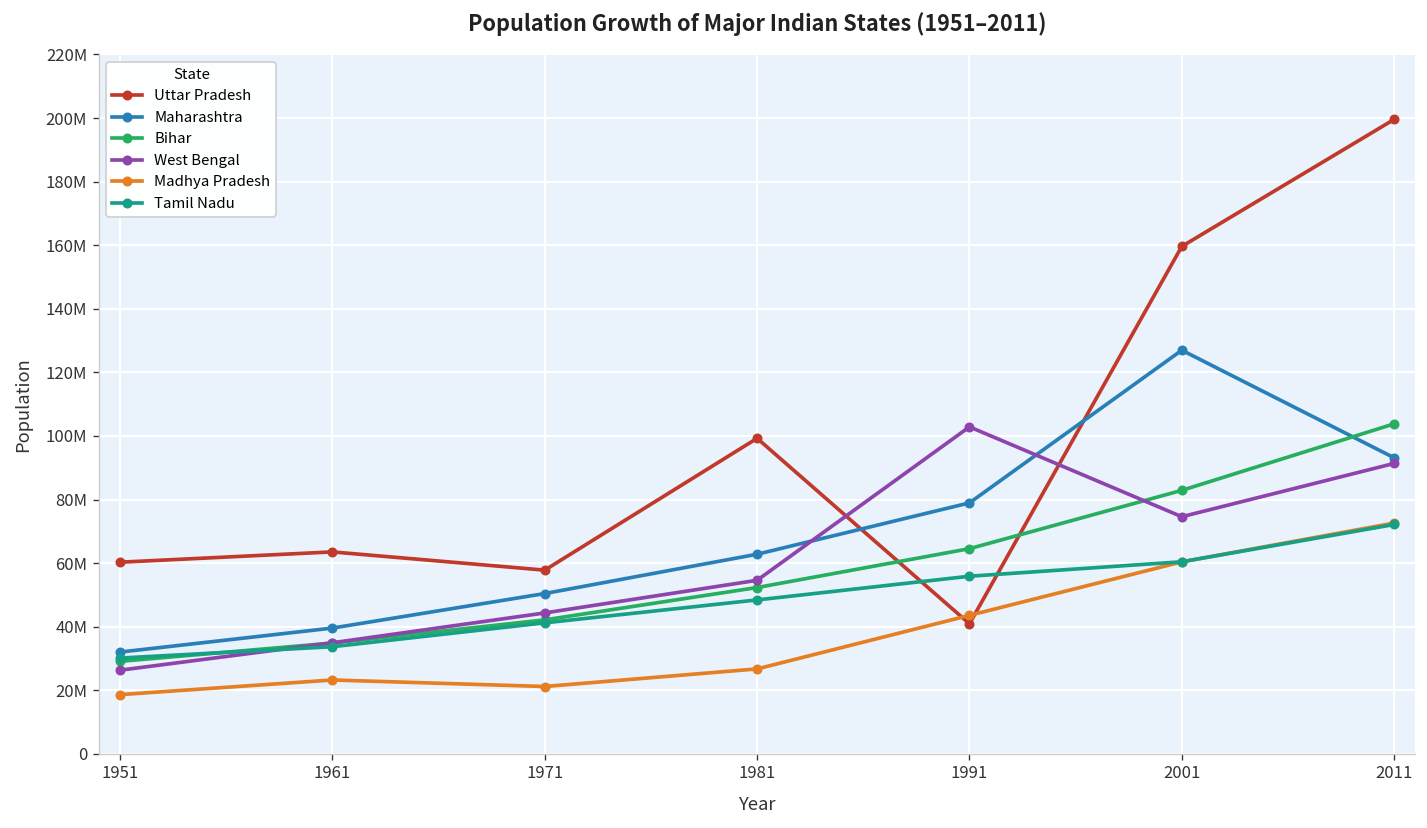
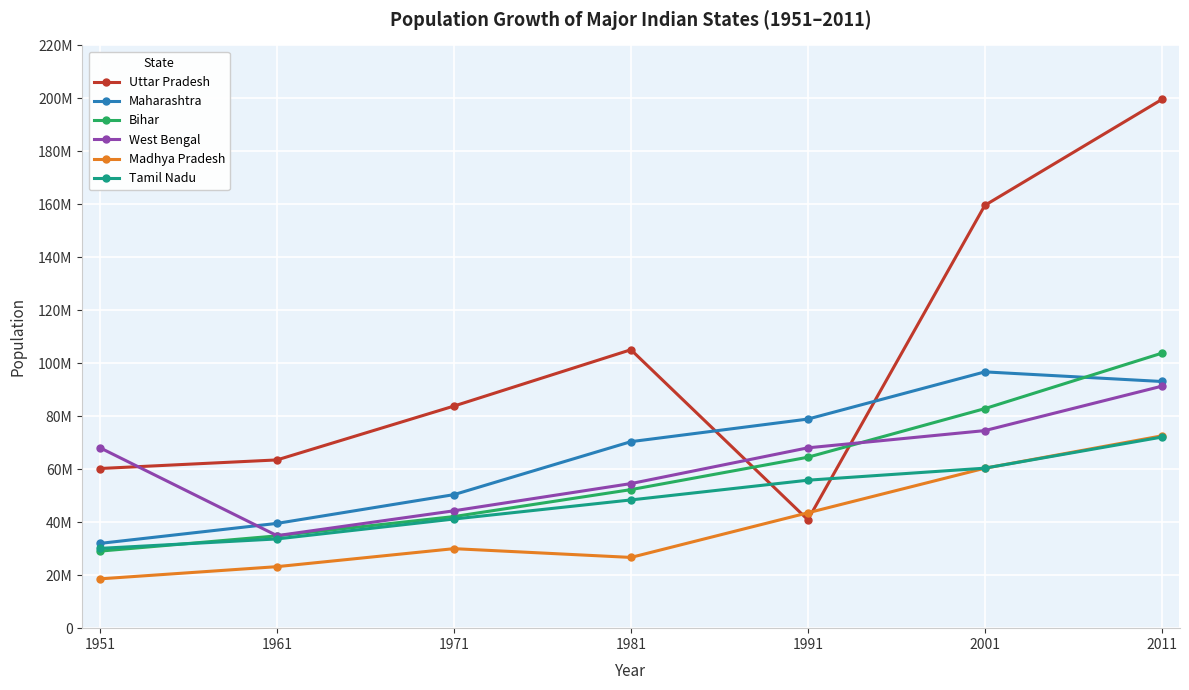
  {
    "Uttar Pradesh": {
      "1951": 60000000,
      "1961": 64000000,
-     "1971": 58000000,
-     "1981": 99000000,
+     "1971": 84000000,
+     "1981": 105000000,
      "1991": 41000000,
      "2001": 160000000,
      "2011": 200000000
    },
    "Maharashtra": {
      "1951": 32000000,
      "1961": 40000000,
      "1971": 50000000,
-     "1981": 63000000,
+     "1981": 70000000,
      "1991": 79000000,
-     "2001": 127000000,
+     "2001": 97000000,
      "2011": 93000000
    },
    "West Bengal": {
-     "1951": 26000000,
+     "1951": 68000000,
      "1971": 44000000,
      "1981": 55000000,
-     "1991": 103000000,
+     "1991": 68000000,
      "2001": 75000000,
      "2011": 91000000
    },
    "Madhya Pradesh": {
      "1951": 19000000,
      "1961": 23000000,
-     "1971": 21000000,
+     "1971": 30000000,
      "1981": 27000000,
      "1991": 44000000
    }
  }
